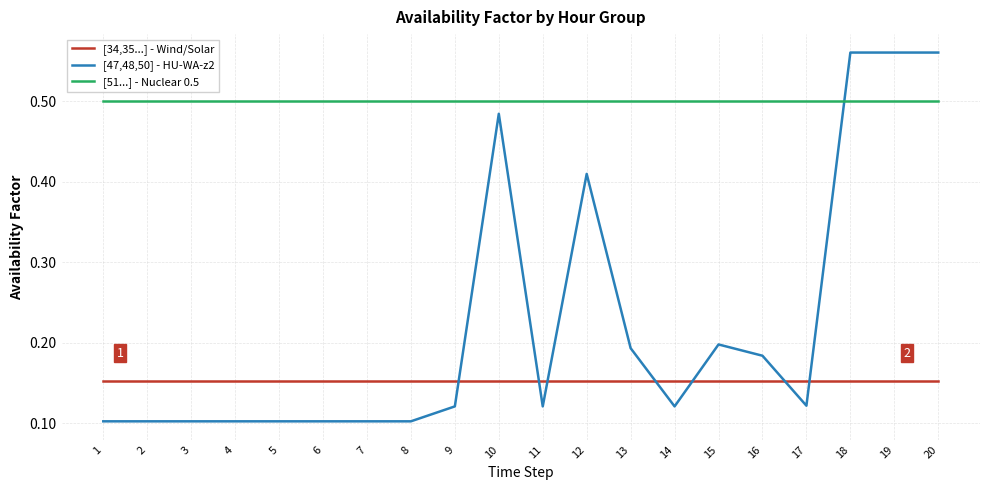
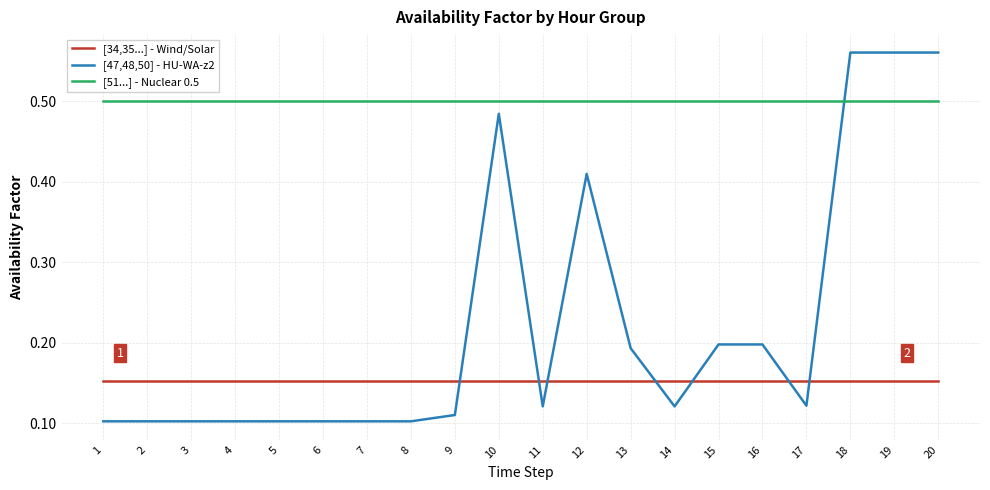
  {
    "[34,35...] - Wind/Solar": {
      "2": 0.15,
      "3": 0.15,
      "4": 0.15,
      "5": 0.15,
      "6": 0.15,
      "7": 0.15,
      "8": 0.15,
      "9": 0.15,
      "10": 0.15,
      "11": 0.15,
      "12": 0.15,
      "13": 0.15,
      "14": 0.15,
      "15": 0.15,
      "16": 0.15,
      "17": 0.15,
      "18": 0.15,
      "20": 0.15
    },
    "[47,48,50] - HU-WA-z2": {
      "1": 0.10,
      "2": 0.10,
      "3": 0.10,
      "4": 0.10,
      "5": 0.10,
      "6": 0.10,
      "7": 0.10,
      "8": 0.10,
-     "9": 0.12,
+     "9": 0.11,
      "10": 0.48,
      "11": 0.12,
      "12": 0.41,
      "13": 0.19,
      "14": 0.12,
      "15": 0.20,
-     "16": 0.18,
+     "16": 0.20,
      "17": 0.12,
      "18": 0.56,
      "19": 0.56,
      "20": 0.56
    },
    "[51...] - Nuclear 0.5": {
      "1": 0.50,
      "2": 0.50,
      "3": 0.50,
      "4": 0.50,
      "5": 0.50,
      "6": 0.50,
      "7": 0.50,
      "8": 0.50,
      "9": 0.50,
      "10": 0.50,
      "11": 0.50,
      "12": 0.50,
      "13": 0.50,
      "14": 0.50,
      "15": 0.50,
      "16": 0.50,
      "17": 0.50,
      "18": 0.50,
      "19": 0.50,
      "20": 0.50
    }
  }
